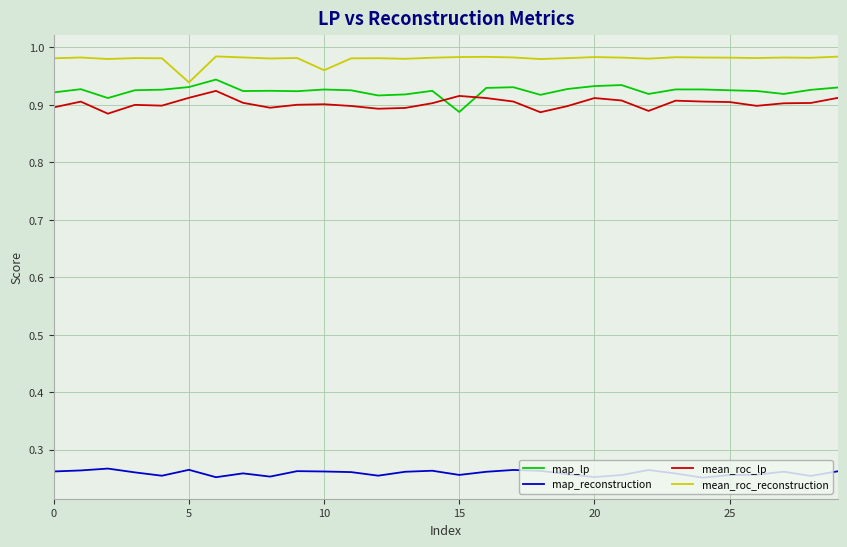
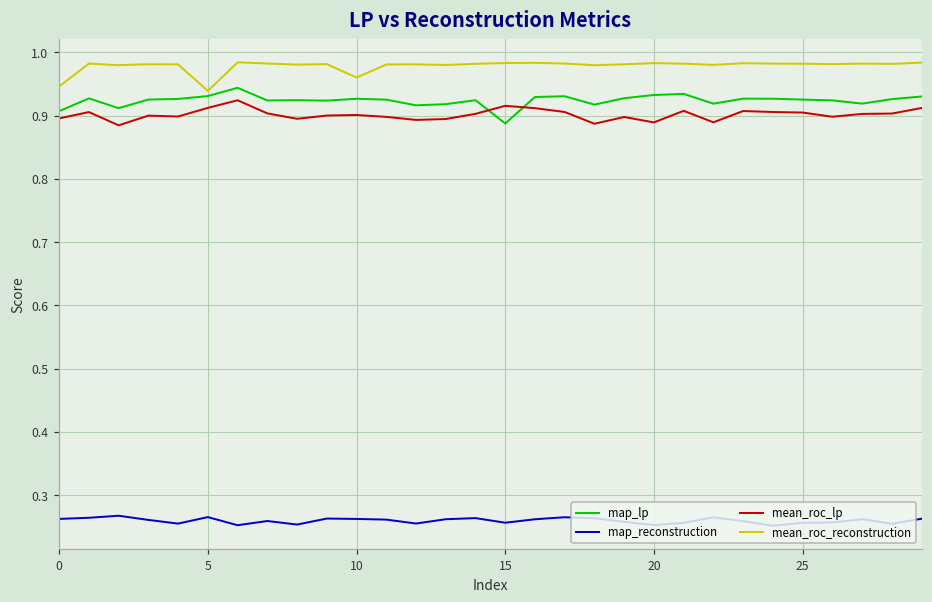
  {
    "map_lp": {
-     "0": 0.92,
+     "0": 0.91,
      "5": 0.93,
      "10": 0.93,
      "15": 0.89,
      "20": 0.93,
      "25": 0.93
    },
    "map_reconstruction": {
      "0": 0.26,
      "5": 0.26,
      "10": 0.26,
      "15": 0.26
    },
    "mean_roc_lp": {
      "0": 0.90,
      "5": 0.91,
      "10": 0.90,
      "15": 0.92,
-     "20": 0.91,
+     "20": 0.89,
      "25": 0.90
    },
    "mean_roc_reconstruction": {
-     "0": 0.98,
+     "0": 0.95,
      "5": 0.94,
      "10": 0.96,
      "15": 0.98,
      "20": 0.98,
      "25": 0.98
    }
  }
